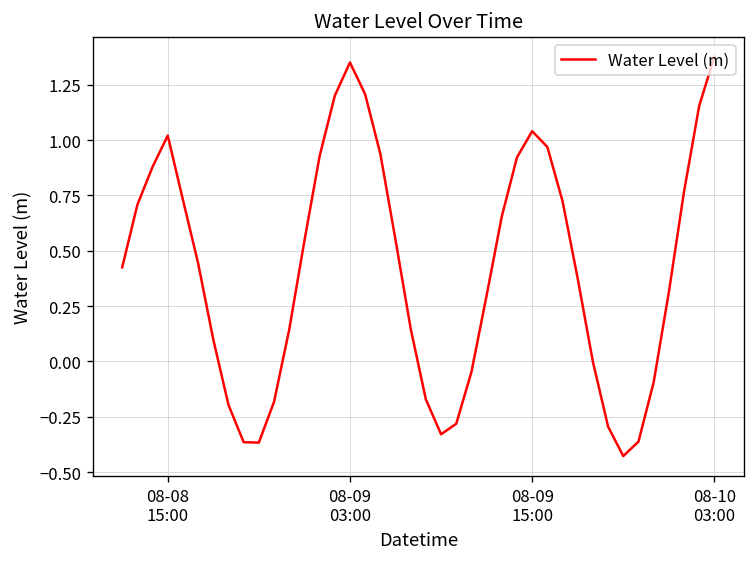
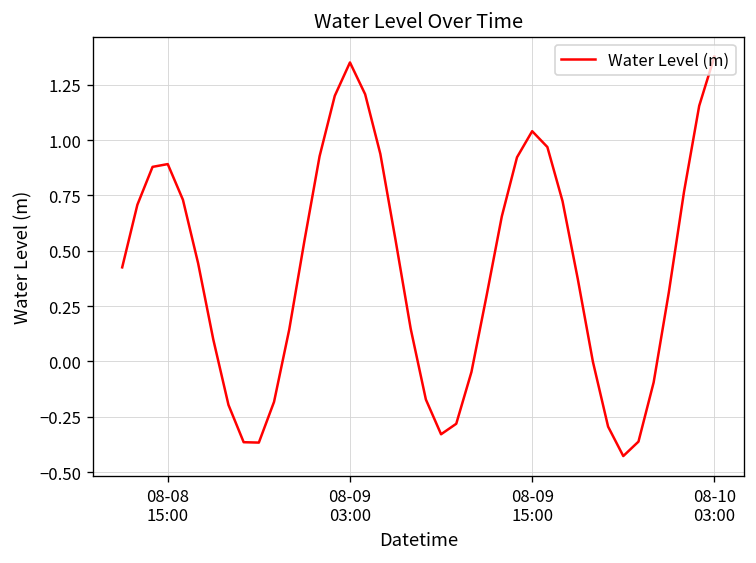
  {
-   "08-08 15:00": 1.02,
+   "08-08 15:00": 0.89,
    "08-09 03:00": 1.35,
    "08-09 15:00": 1.04
  }
